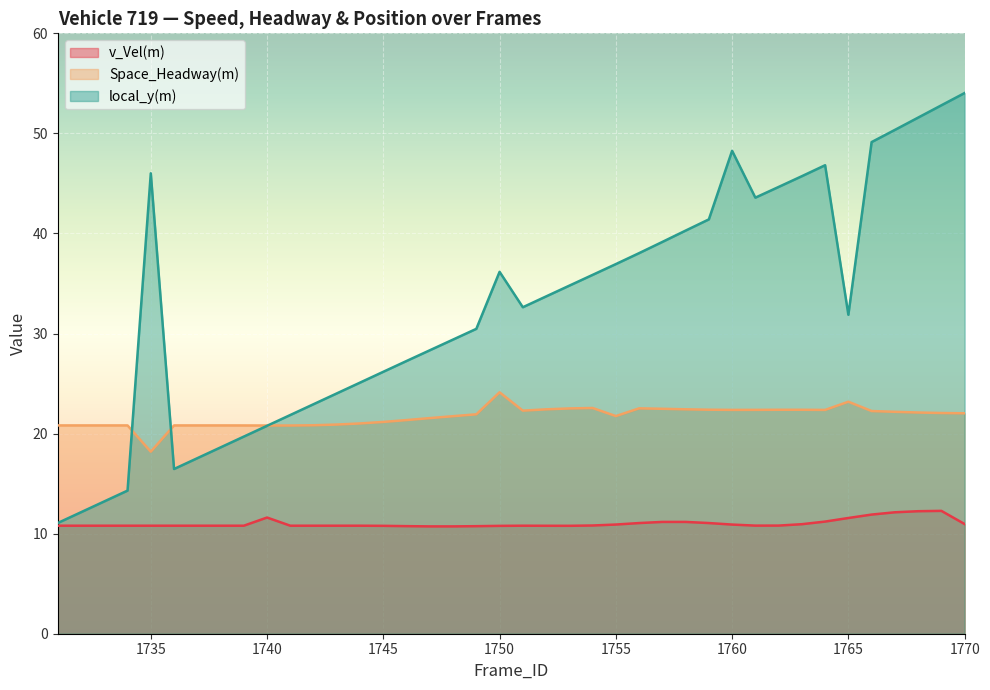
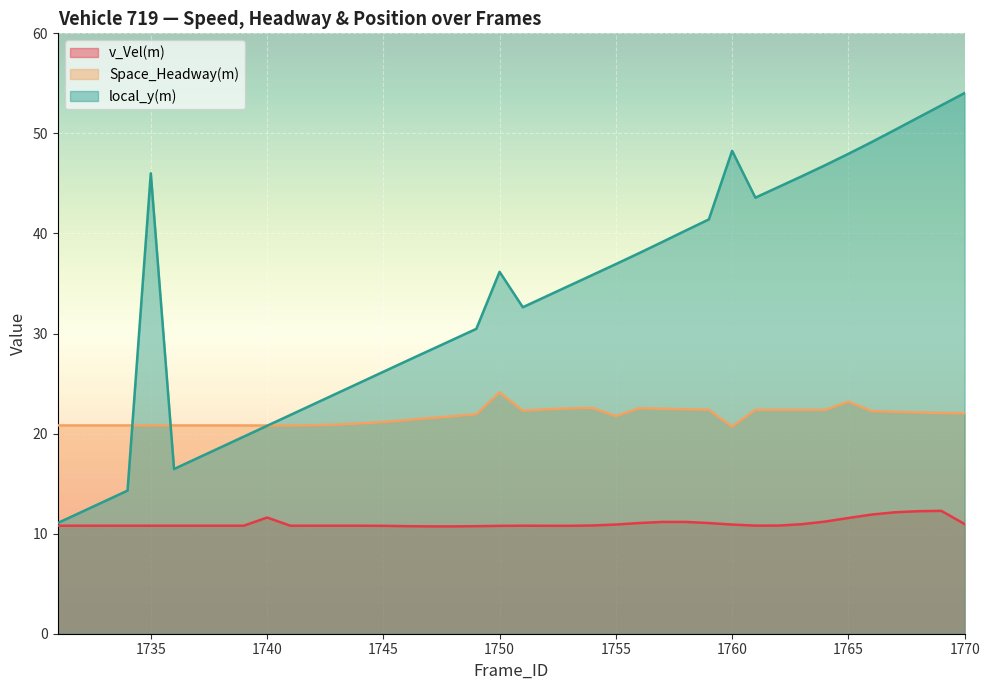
  {
    "v_Vel(m)": {
      "1735": 10.8,
      "1740": 11.6,
      "1745": 10.8,
      "1750": 10.8,
      "1755": 10.9,
      "1760": 10.9,
      "1765": 11.6,
      "1770": 11.0
    },
    "Space_Headway(m)": {
-     "1735": 18.2,
+     "1735": 20.8,
      "1745": 21.2,
      "1750": 24.1,
      "1755": 21.8,
-     "1760": 22.4,
+     "1760": 20.7,
      "1765": 23.2,
      "1770": 22.0
    },
    "local_y(m)": {
      "1735": 46.0,
      "1745": 26.2,
      "1750": 36.2,
      "1755": 36.9,
      "1760": 48.3,
-     "1765": 31.9,
+     "1765": 48.0,
      "1770": 54.0
    }
  }
